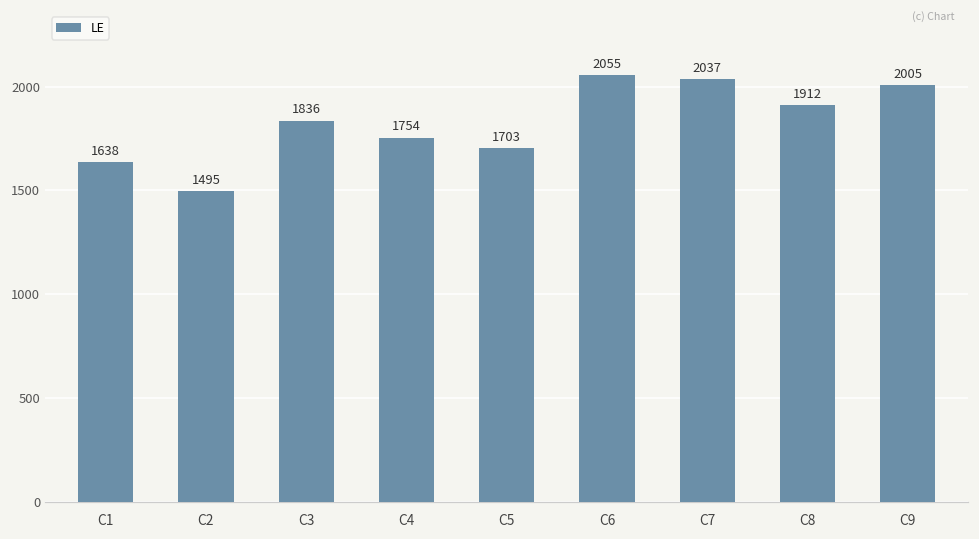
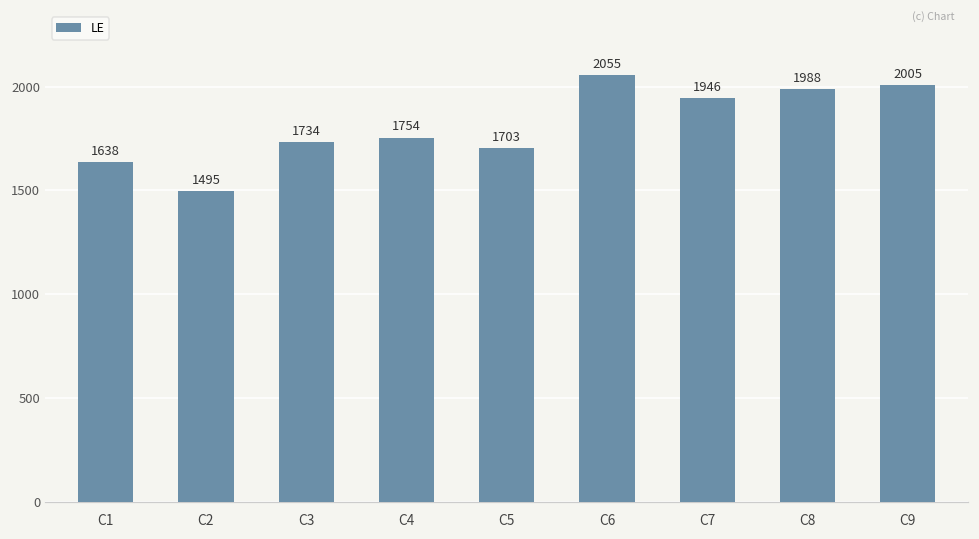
  {
    "C1": 1638,
    "C2": 1495,
-   "C3": 1836,
+   "C3": 1734,
    "C4": 1754,
    "C5": 1703,
    "C6": 2055,
-   "C7": 2037,
-   "C8": 1912,
+   "C7": 1946,
+   "C8": 1988,
    "C9": 2005
  }
